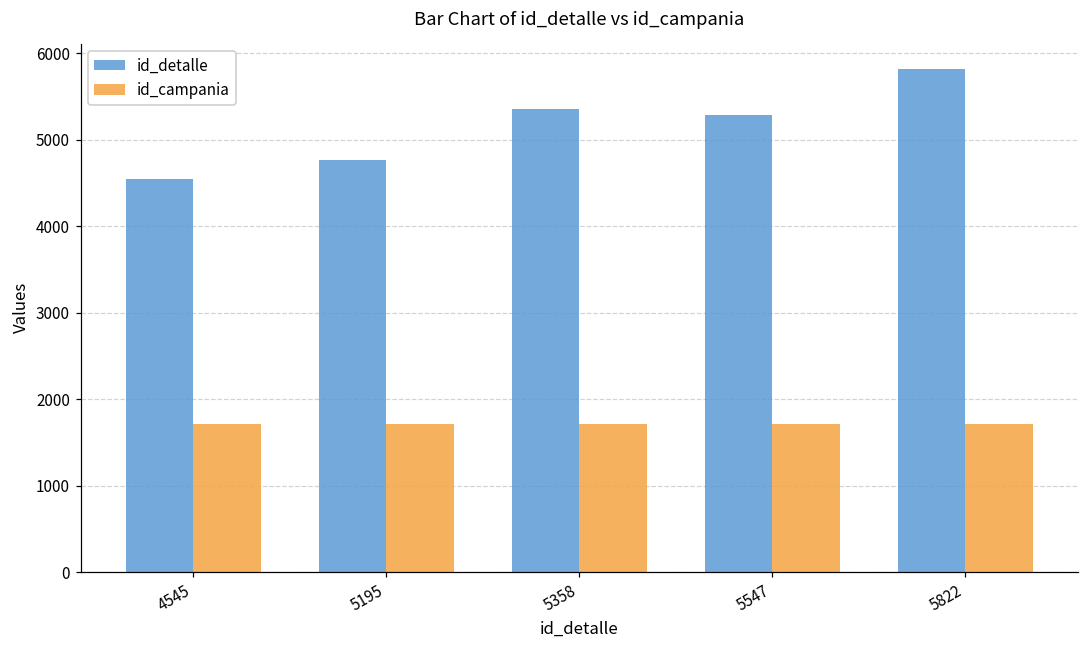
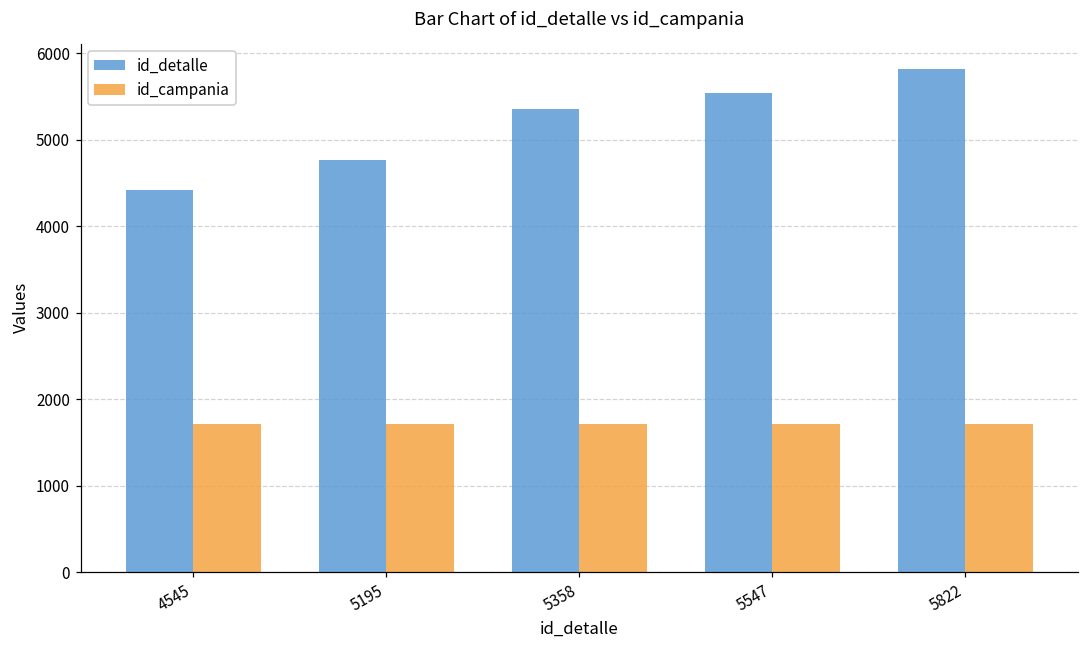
  {
    "id_detalle": {
-     "4545": 4500,
+     "4545": 4400,
      "5195": 4800,
      "5358": 5400,
-     "5547": 5300,
+     "5547": 5500,
      "5822": 5800
    },
    "id_campania": {
      "4545": 1700,
      "5195": 1700,
      "5358": 1700,
      "5547": 1700,
      "5822": 1700
    }
  }
